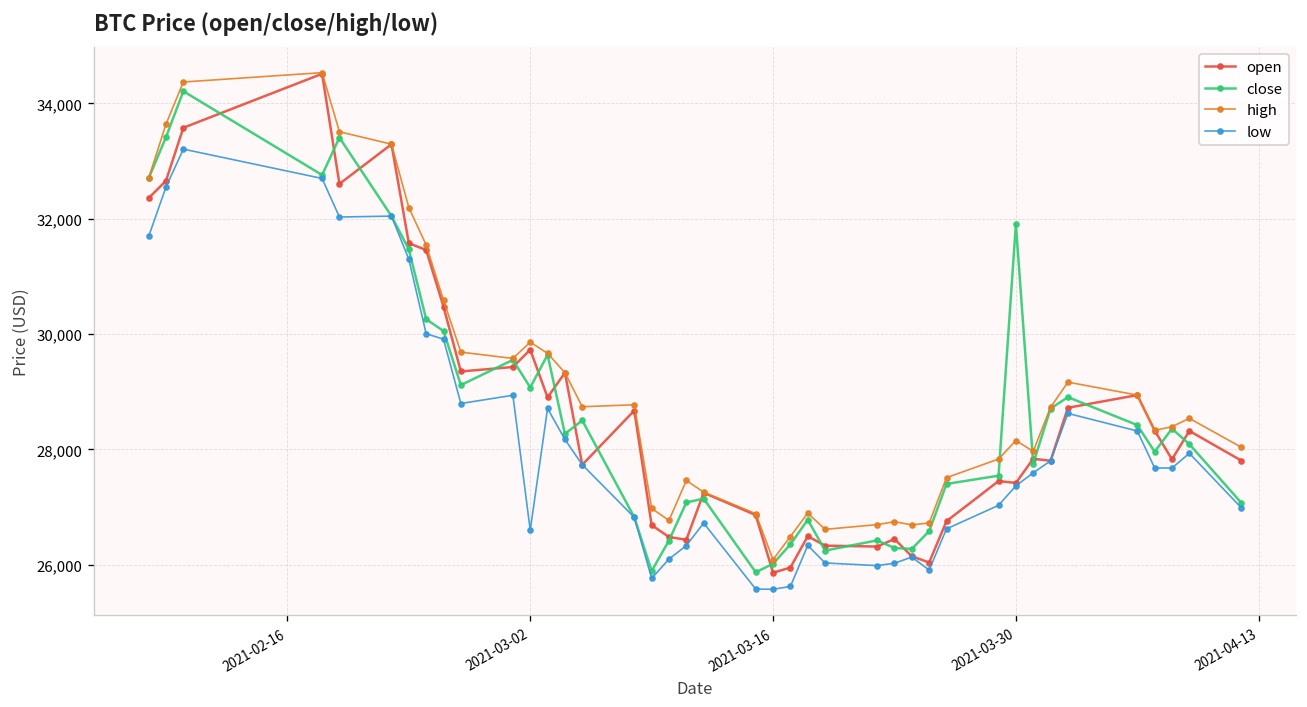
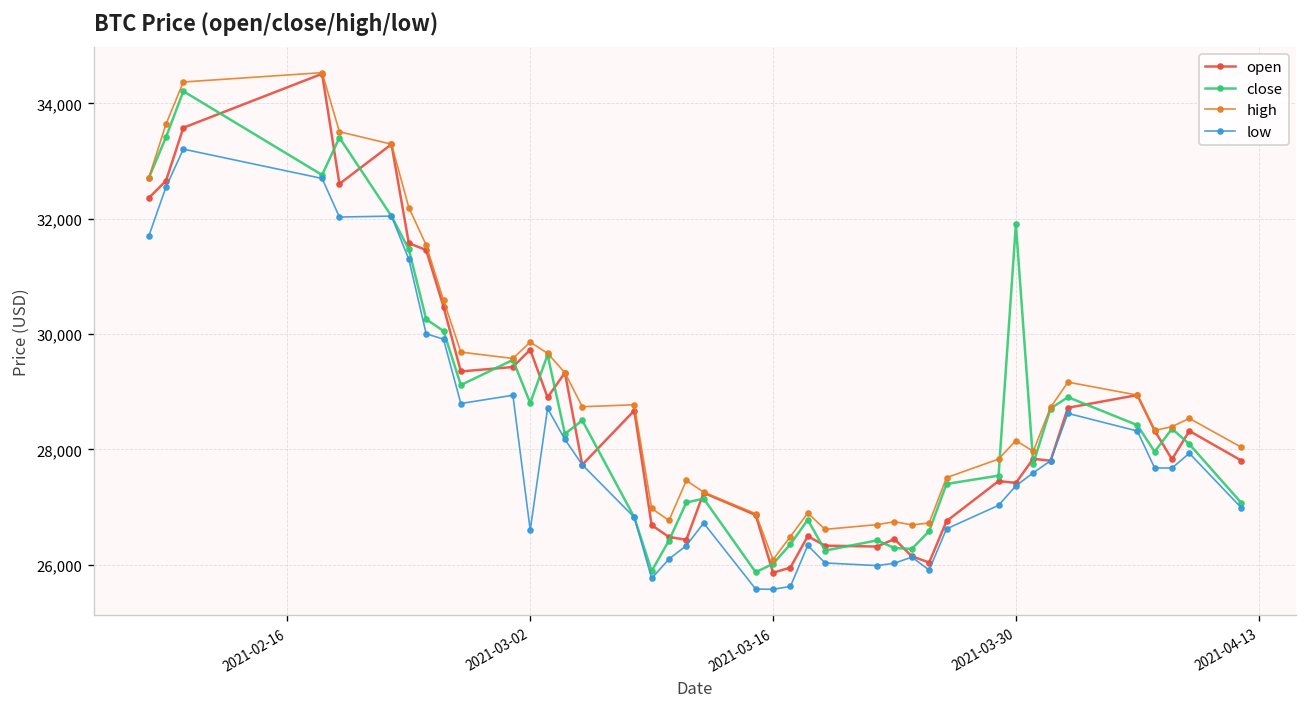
  {
    "close": {
-     "2021-03-02": "29,100",
+     "2021-03-02": "28,800",
      "2021-03-16": "26,000",
      "2021-03-30": "31,900"
    },
    "low": {
      "2021-03-02": "26,600",
      "2021-03-16": "25,600"
    }
  }
